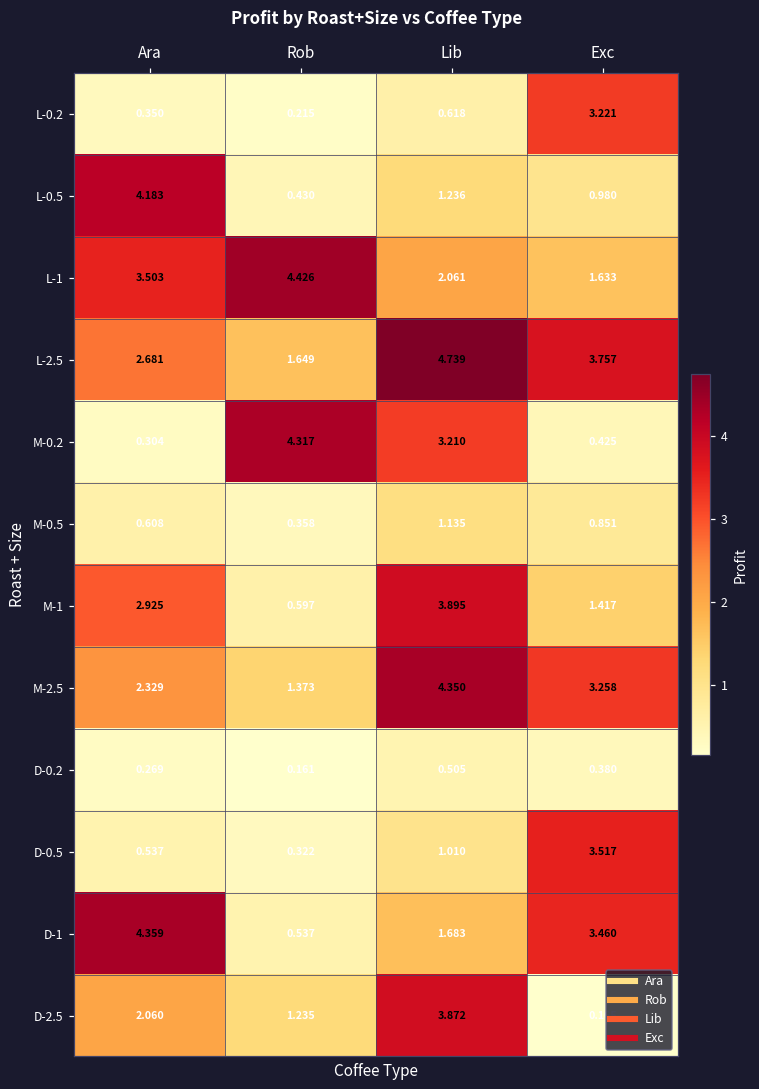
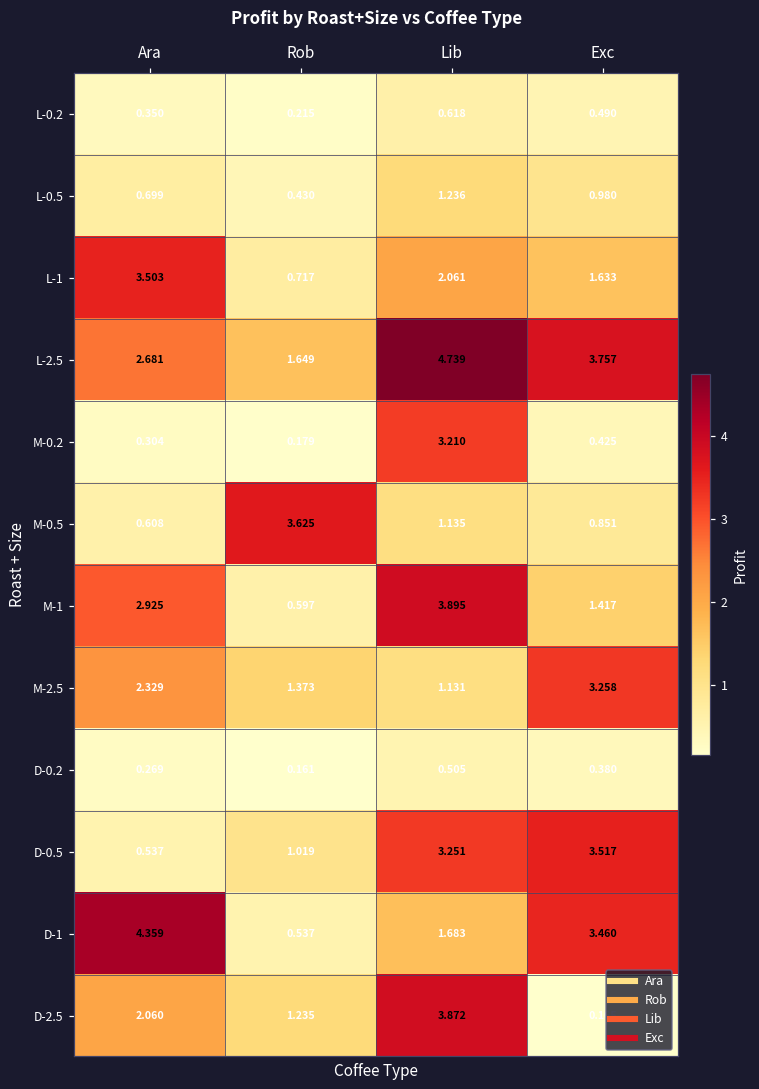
  {
    "L-0.2": {
      "Ara": 0.350,
      "Rob": 0.215,
      "Lib": 0.618,
-     "Exc": 3.221
+     "Exc": 0.490
    },
    "L-0.5": {
-     "Ara": 4.183,
+     "Ara": 0.699,
      "Rob": 0.430,
      "Lib": 1.236,
      "Exc": 0.980
    },
    "L-1": {
      "Ara": 3.503,
-     "Rob": 4.426,
+     "Rob": 0.717,
      "Lib": 2.061,
      "Exc": 1.633
    },
    "L-2.5": {
      "Ara": 2.681,
      "Rob": 1.649,
      "Lib": 4.739,
      "Exc": 3.757
    },
    "M-0.2": {
      "Ara": 0.304,
-     "Rob": 4.317,
+     "Rob": 0.179,
      "Lib": 3.210,
      "Exc": 0.425
    },
    "M-0.5": {
      "Ara": 0.608,
-     "Rob": 0.358,
+     "Rob": 3.625,
      "Lib": 1.135,
      "Exc": 0.851
    },
    "M-1": {
      "Ara": 2.925,
      "Rob": 0.597,
      "Lib": 3.895,
      "Exc": 1.417
    },
    "M-2.5": {
      "Ara": 2.329,
      "Rob": 1.373,
-     "Lib": 4.350,
+     "Lib": 1.131,
      "Exc": 3.258
    },
    "D-0.2": {
      "Ara": 0.269,
      "Rob": 0.161,
      "Lib": 0.505,
      "Exc": 0.380
    },
    "D-0.5": {
      "Ara": 0.537,
-     "Rob": 0.322,
-     "Lib": 1.010,
+     "Rob": 1.019,
+     "Lib": 3.251,
      "Exc": 3.517
    },
    "D-1": {
      "Ara": 4.359,
      "Rob": 0.537,
      "Lib": 1.683,
      "Exc": 3.460
    },
    "D-2.5": {
      "Ara": 2.060,
      "Rob": 1.235,
      "Lib": 3.872
    }
  }
